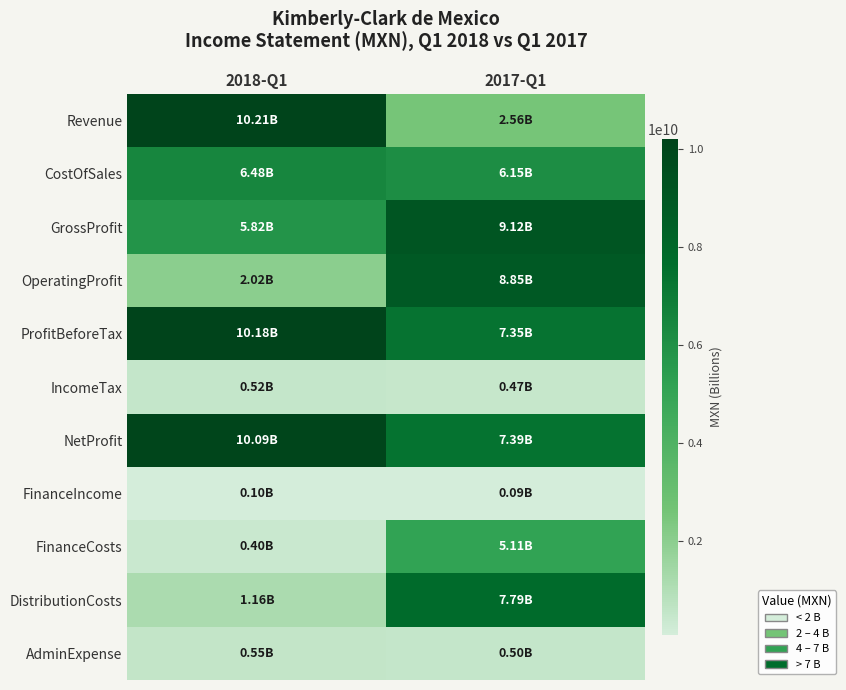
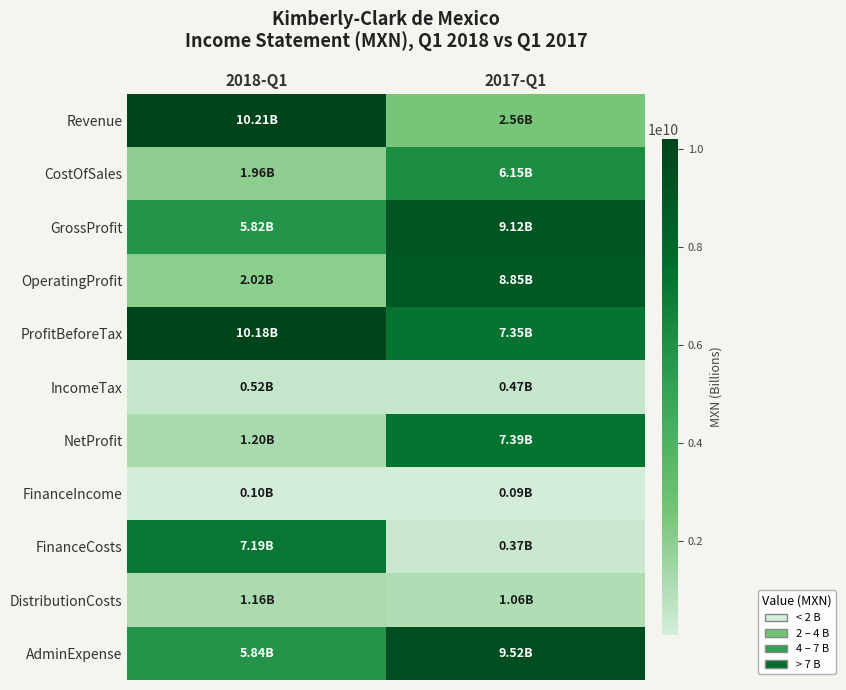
  {
    "Revenue": {
      "2018-Q1": "10.21B",
      "2017-Q1": "2.56B"
    },
    "CostOfSales": {
-     "2018-Q1": "6.48B",
+     "2018-Q1": "1.96B",
      "2017-Q1": "6.15B"
    },
    "GrossProfit": {
      "2018-Q1": "5.82B",
      "2017-Q1": "9.12B"
    },
    "OperatingProfit": {
      "2018-Q1": "2.02B",
      "2017-Q1": "8.85B"
    },
    "ProfitBeforeTax": {
      "2018-Q1": "10.18B",
      "2017-Q1": "7.35B"
    },
    "IncomeTax": {
      "2018-Q1": "0.52B",
      "2017-Q1": "0.47B"
    },
    "NetProfit": {
-     "2018-Q1": "10.09B",
+     "2018-Q1": "1.20B",
      "2017-Q1": "7.39B"
    },
    "FinanceIncome": {
      "2018-Q1": "0.10B",
      "2017-Q1": "0.09B"
    },
    "FinanceCosts": {
-     "2018-Q1": "0.40B",
-     "2017-Q1": "5.11B"
+     "2018-Q1": "7.19B",
+     "2017-Q1": "0.37B"
    },
    "DistributionCosts": {
      "2018-Q1": "1.16B",
-     "2017-Q1": "7.79B"
+     "2017-Q1": "1.06B"
    },
    "AdminExpense": {
-     "2018-Q1": "0.55B",
-     "2017-Q1": "0.50B"
+     "2018-Q1": "5.84B",
+     "2017-Q1": "9.52B"
    }
  }
